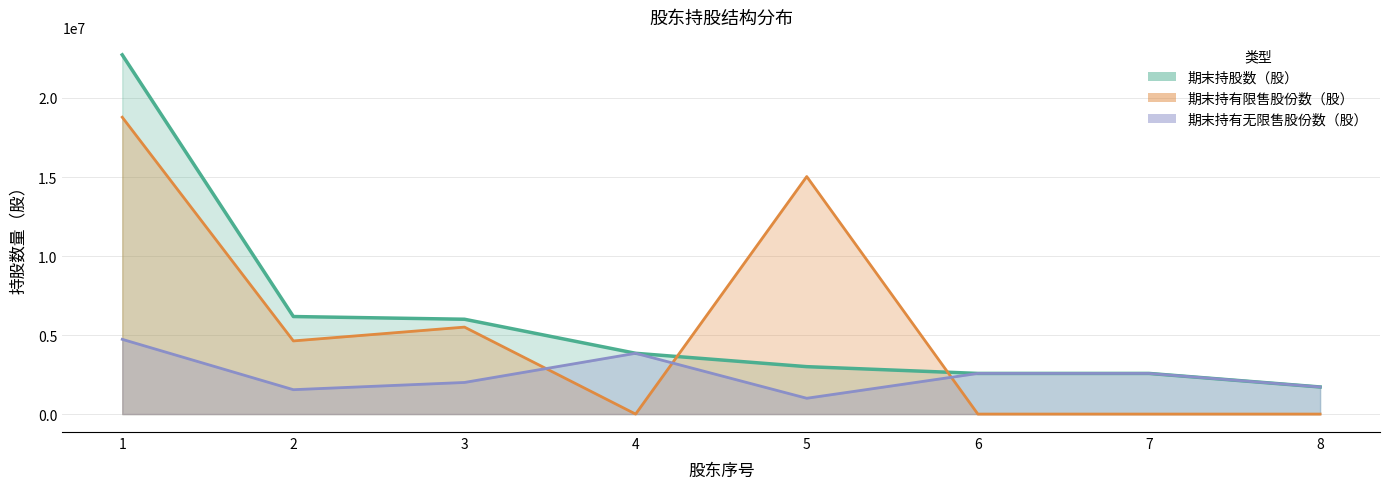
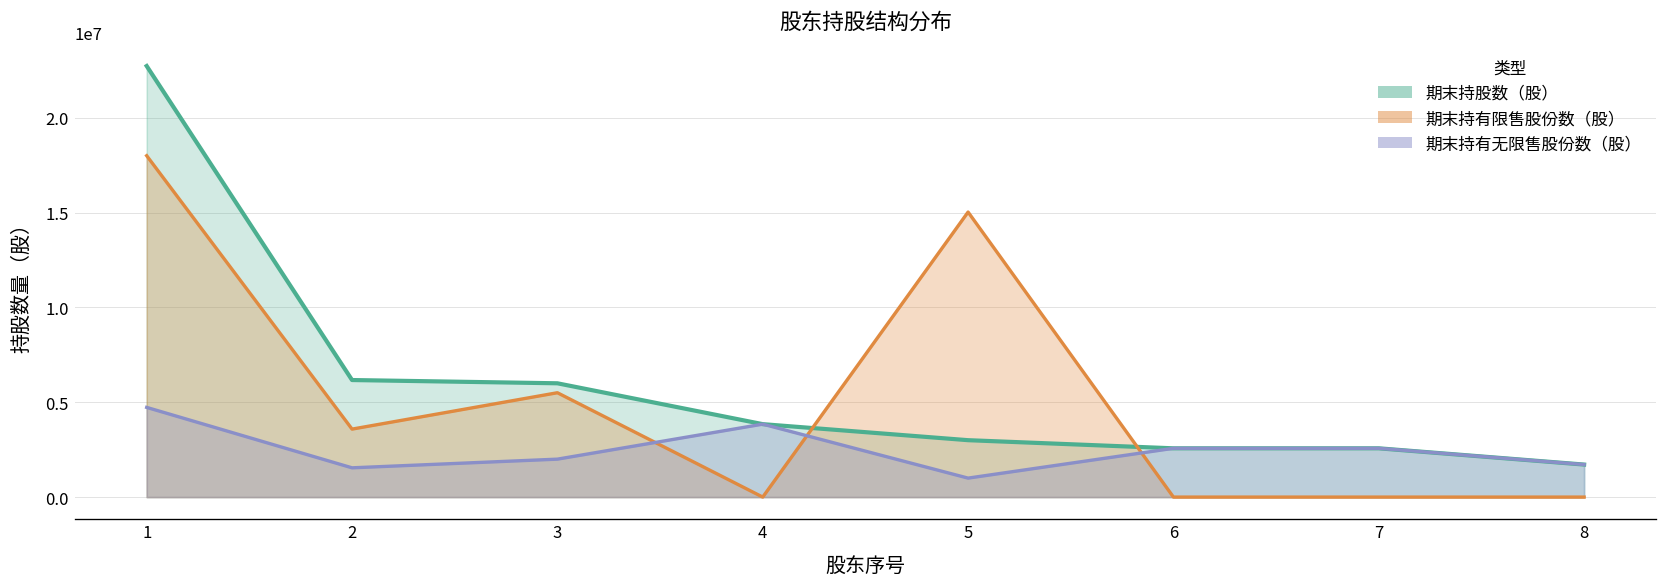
  {
    "期末持有限售股份数（股）": {
-     "1": 18800000,
-     "2": 4600000,
+     "1": 18000000,
+     "2": 3600000,
      "3": 5500000,
      "4": 0,
      "5": 15000000,
      "6": 0,
      "7": 0,
      "8": 0
    }
  }
